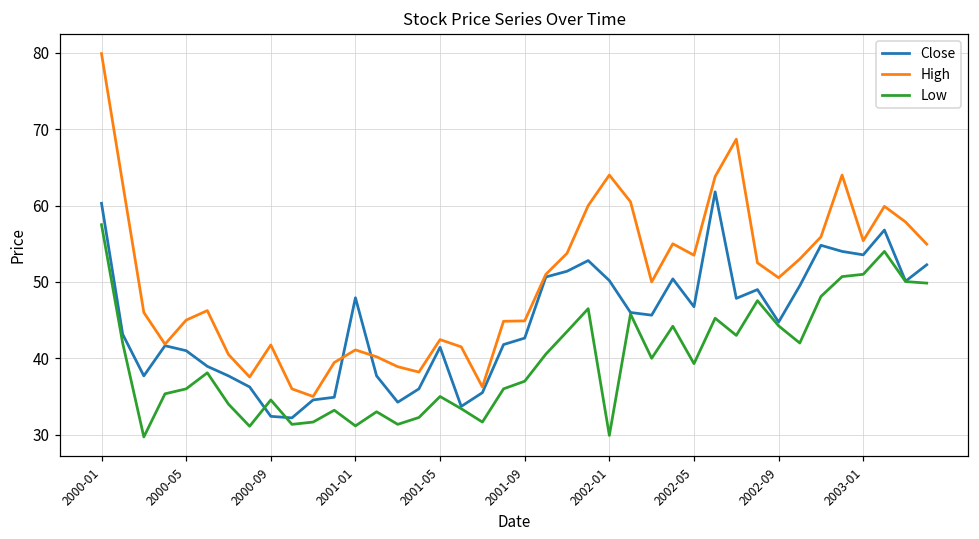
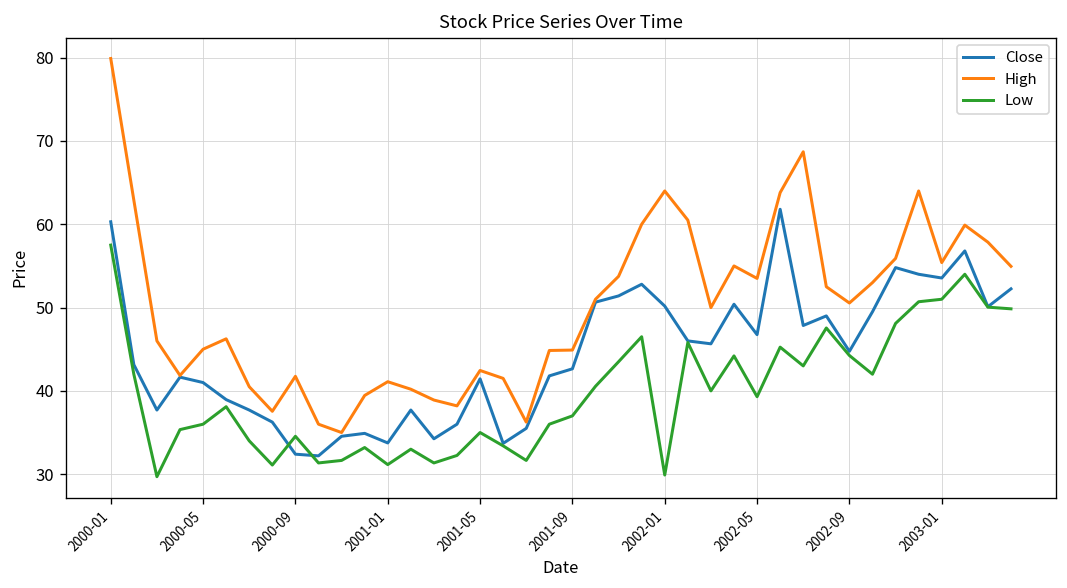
  {
    "Close": {
      "2000-01": 60,
      "2000-05": 41,
      "2000-09": 32,
-     "2001-01": 48,
+     "2001-01": 34,
      "2001-05": 41,
      "2001-09": 43,
      "2002-01": 50,
      "2002-05": 47,
      "2002-09": 45,
      "2003-01": 54
    },
    "High": {
      "2000-01": 80,
      "2000-05": 45,
      "2000-09": 42,
      "2001-01": 41,
      "2001-05": 42,
      "2001-09": 45,
      "2002-01": 64,
      "2002-05": 54,
      "2002-09": 51,
      "2003-01": 55
    },
    "Low": {
      "2000-01": 58,
      "2000-05": 36,
      "2000-09": 35,
      "2001-01": 31,
      "2001-05": 35,
      "2001-09": 37,
      "2002-01": 30,
      "2002-05": 39,
      "2002-09": 44,
      "2003-01": 51
    }
  }
